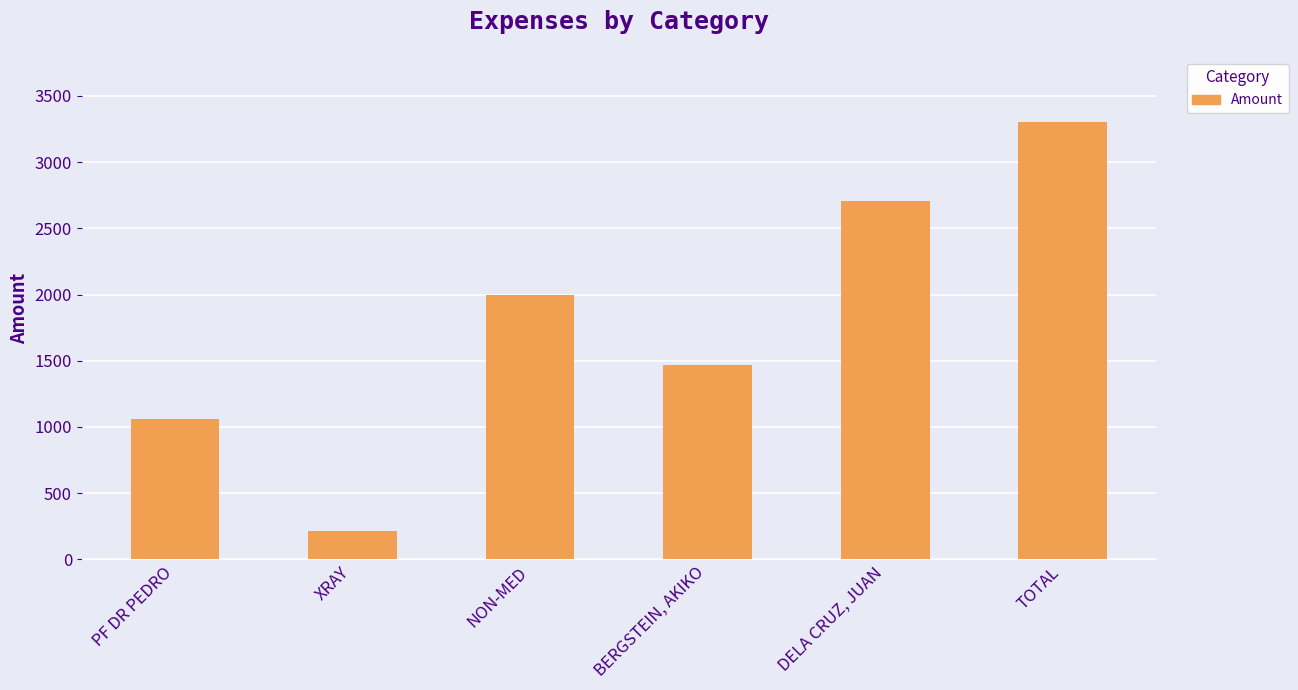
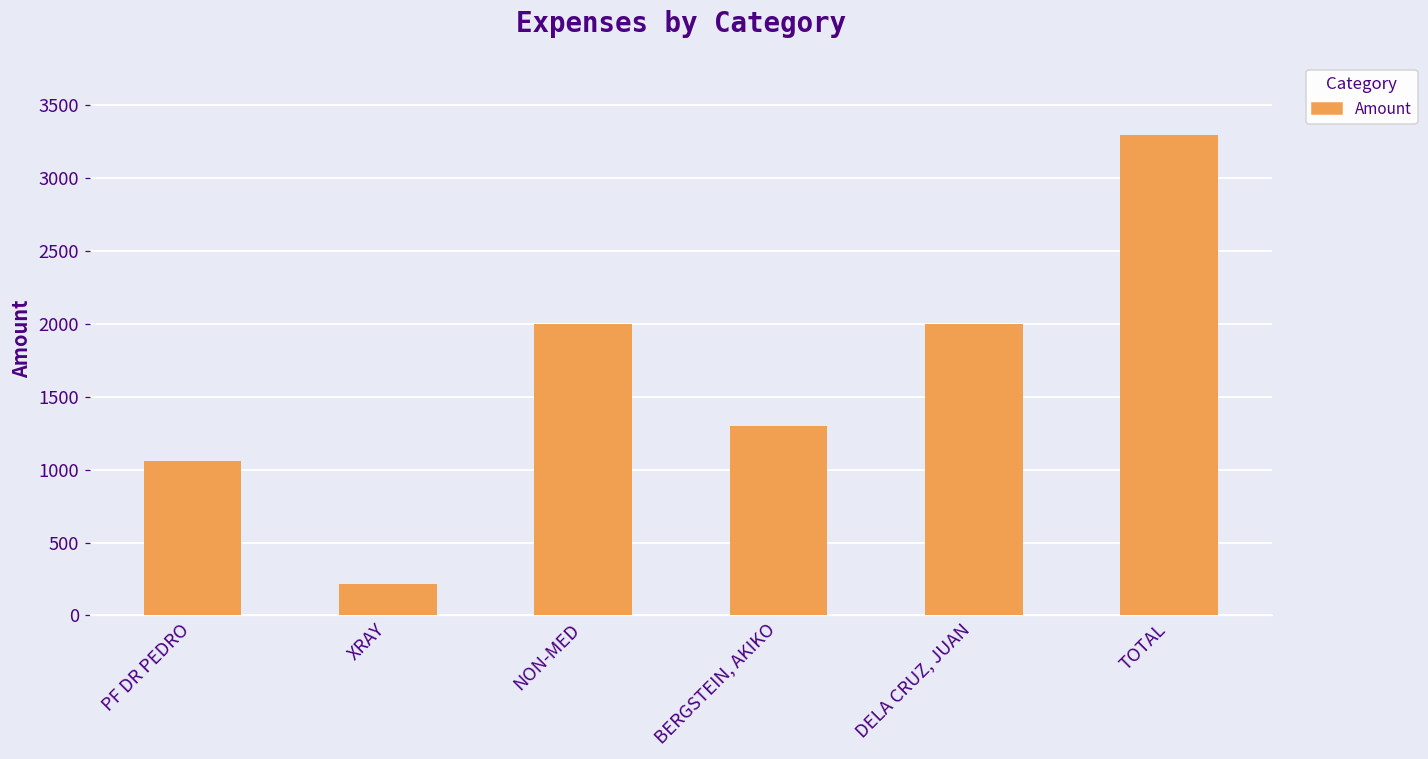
  {
    "PF DR PEDRO": 1060,
    "XRAY": 220,
    "NON-MED": 2000,
-   "BERGSTEIN, AKIKO": 1470,
-   "DELA CRUZ, JUAN": 2700,
+   "BERGSTEIN, AKIKO": 1300,
+   "DELA CRUZ, JUAN": 2000,
    "TOTAL": 3300
  }
